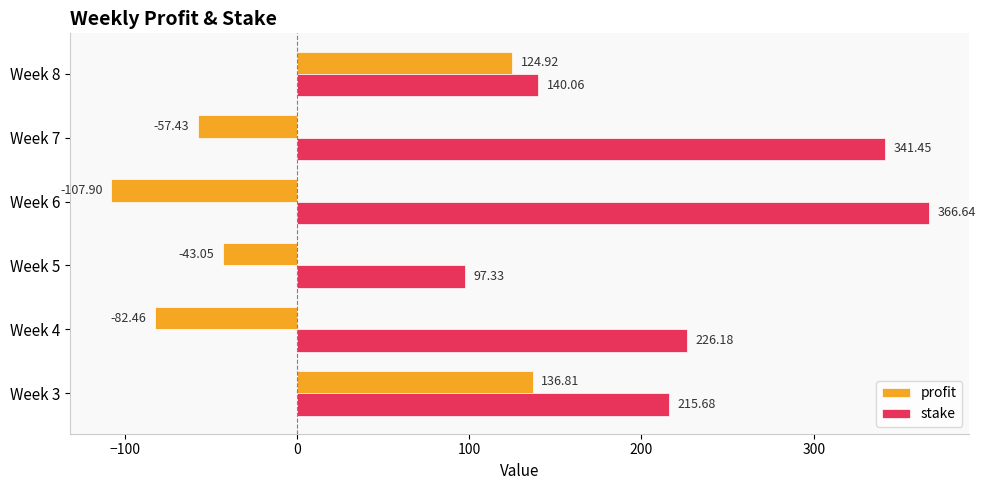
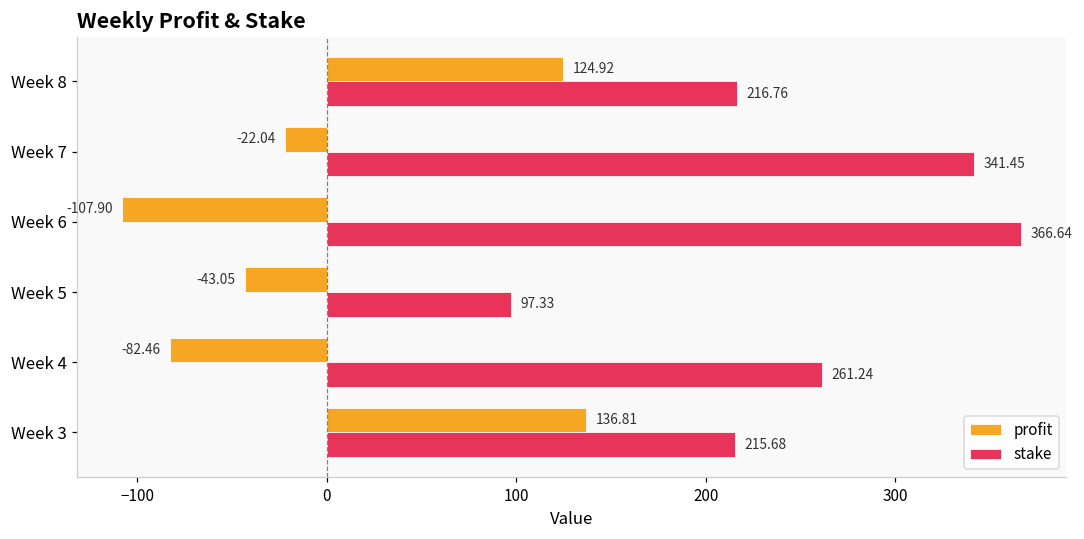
  {
    "profit": {
      "Week 8": 124.92,
-     "Week 7": -57.43,
+     "Week 7": -22.04,
      "Week 6": -107.90,
      "Week 5": -43.05,
      "Week 4": -82.46,
      "Week 3": 136.81
    },
    "stake": {
-     "Week 8": 140.06,
+     "Week 8": 216.76,
      "Week 7": 341.45,
      "Week 6": 366.64,
      "Week 5": 97.33,
-     "Week 4": 226.18,
+     "Week 4": 261.24,
      "Week 3": 215.68
    }
  }
